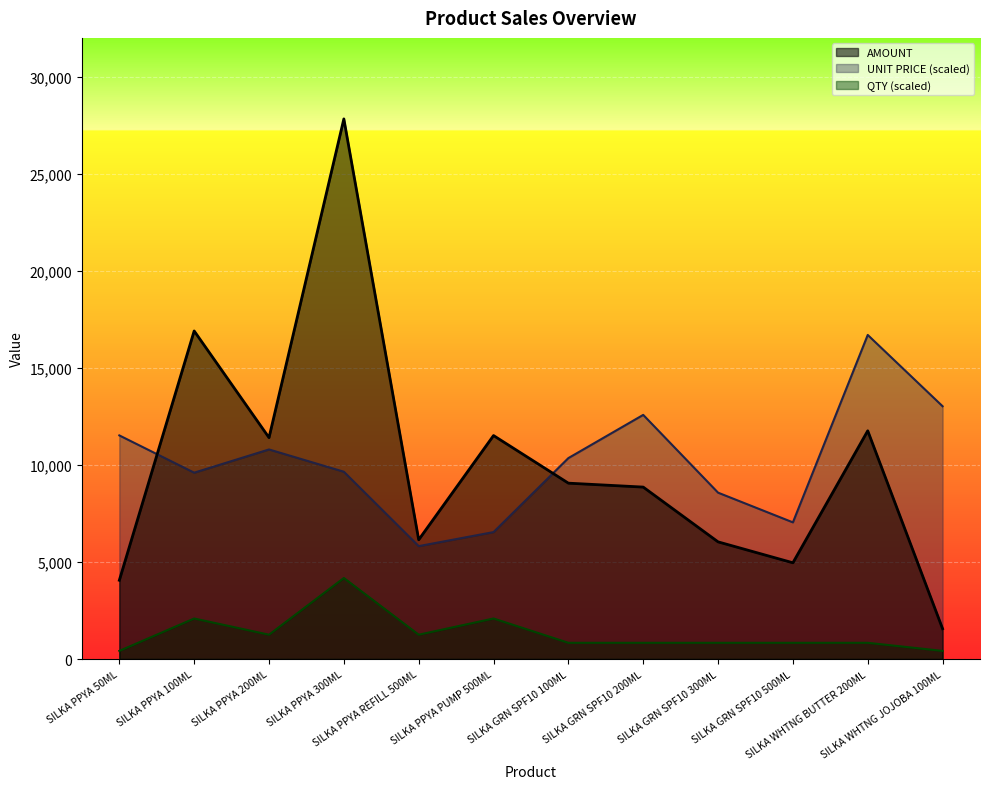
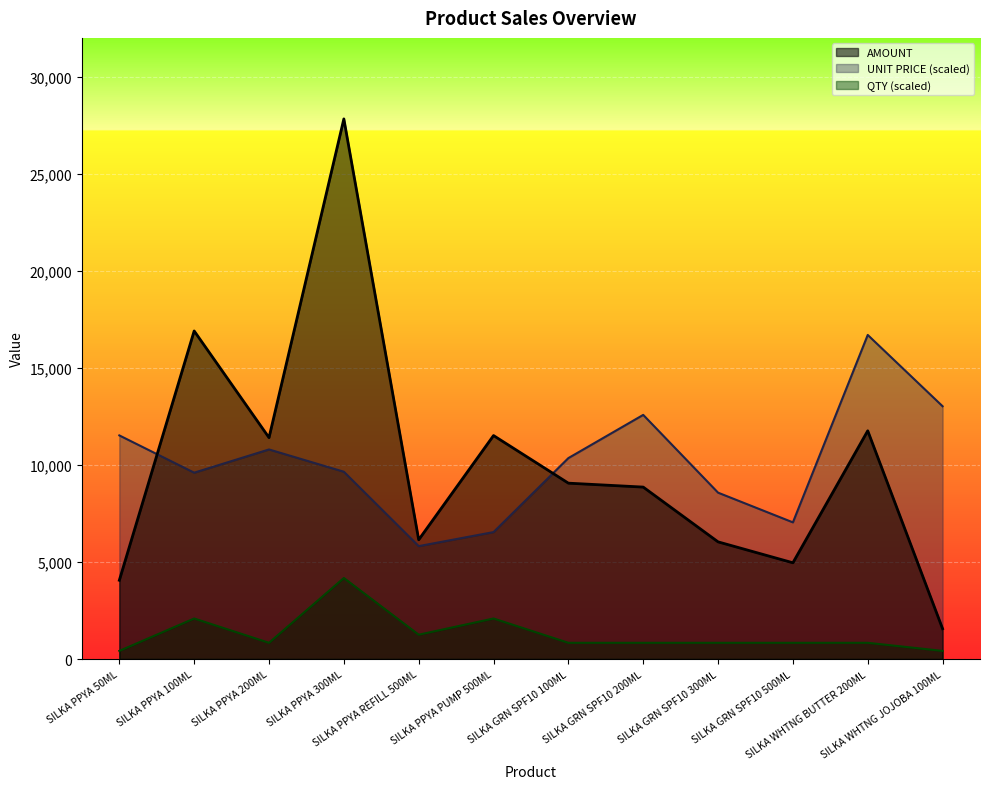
  {
    "AMOUNT": {
      "SILKA PPYA 50ML": "4,100",
      "SILKA PPYA 100ML": "16,900",
      "SILKA PPYA 200ML": "11,400",
      "SILKA PPYA 300ML": "27,800",
      "SILKA PPYA REFILL 500ML": "6,100",
      "SILKA PPYA PUMP 500ML": "11,500",
      "SILKA GRN SPF10 100ML": "9,100",
      "SILKA GRN SPF10 200ML": "8,900",
      "SILKA GRN SPF10 300ML": "6,000",
      "SILKA GRN SPF10 500ML": "5,000",
      "SILKA WHTNG BUTTER 200ML": "11,800",
      "SILKA WHTNG JOJOBA 100ML": "1,600"
    },
    "UNIT PRICE (scaled)": {
      "SILKA PPYA 50ML": "11,500",
      "SILKA PPYA 100ML": "9,600",
      "SILKA PPYA 200ML": "10,800",
      "SILKA PPYA 300ML": "9,600",
      "SILKA PPYA REFILL 500ML": "5,800",
      "SILKA PPYA PUMP 500ML": "6,500",
      "SILKA GRN SPF10 100ML": "10,300",
      "SILKA GRN SPF10 200ML": "12,600",
      "SILKA GRN SPF10 300ML": "8,600",
      "SILKA GRN SPF10 500ML": "7,000",
      "SILKA WHTNG BUTTER 200ML": "16,700",
      "SILKA WHTNG JOJOBA 100ML": "13,000"
    },
    "QTY (scaled)": {
      "SILKA PPYA 50ML": "400",
      "SILKA PPYA 100ML": "2,100",
-     "SILKA PPYA 200ML": "1,300",
+     "SILKA PPYA 200ML": "800",
      "SILKA PPYA 300ML": "4,200",
      "SILKA PPYA REFILL 500ML": "1,300",
      "SILKA PPYA PUMP 500ML": "2,100",
      "SILKA GRN SPF10 100ML": "800",
      "SILKA GRN SPF10 200ML": "800",
      "SILKA GRN SPF10 300ML": "800",
      "SILKA GRN SPF10 500ML": "800",
      "SILKA WHTNG BUTTER 200ML": "800",
      "SILKA WHTNG JOJOBA 100ML": "400"
    }
  }
